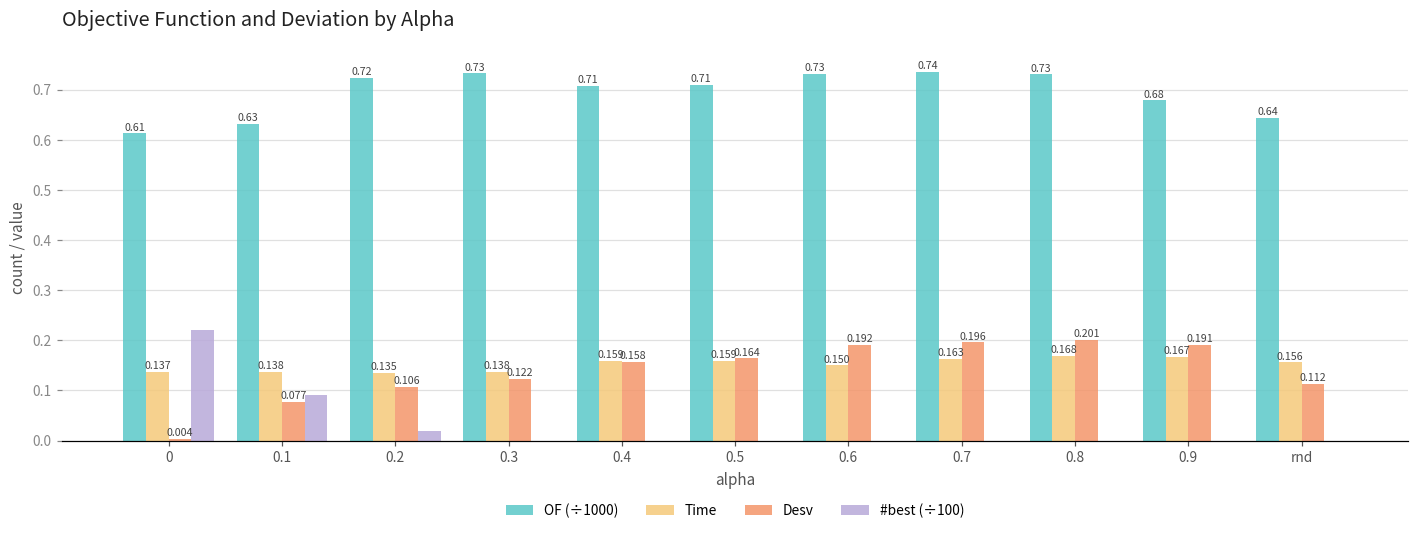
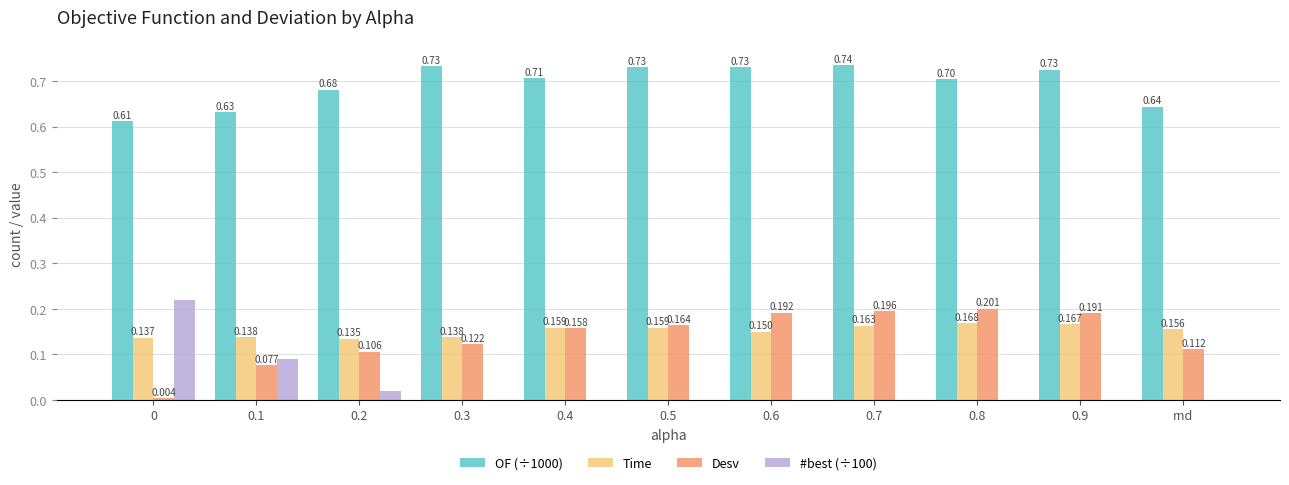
  {
    "OF (÷1000)": {
      "0": 0.61,
      "0.1": 0.63,
-     "0.2": 0.72,
+     "0.2": 0.68,
      "0.3": 0.73,
      "0.4": 0.71,
-     "0.5": 0.71,
+     "0.5": 0.73,
      "0.6": 0.73,
      "0.7": 0.74,
-     "0.8": 0.73,
-     "0.9": 0.68,
+     "0.8": 0.70,
+     "0.9": 0.73,
      "rnd": 0.64
    },
    "#best (÷100)": {
      "0": 0.22,
      "0.1": 0.09,
      "0.2": 0.02,
      "0.3": 0.00,
      "0.4": 0.00,
      "0.5": 0.00,
      "0.6": 0.00,
      "0.7": 0.00,
      "0.8": 0.00,
      "0.9": 0.00,
      "rnd": 0.00
    }
  }
